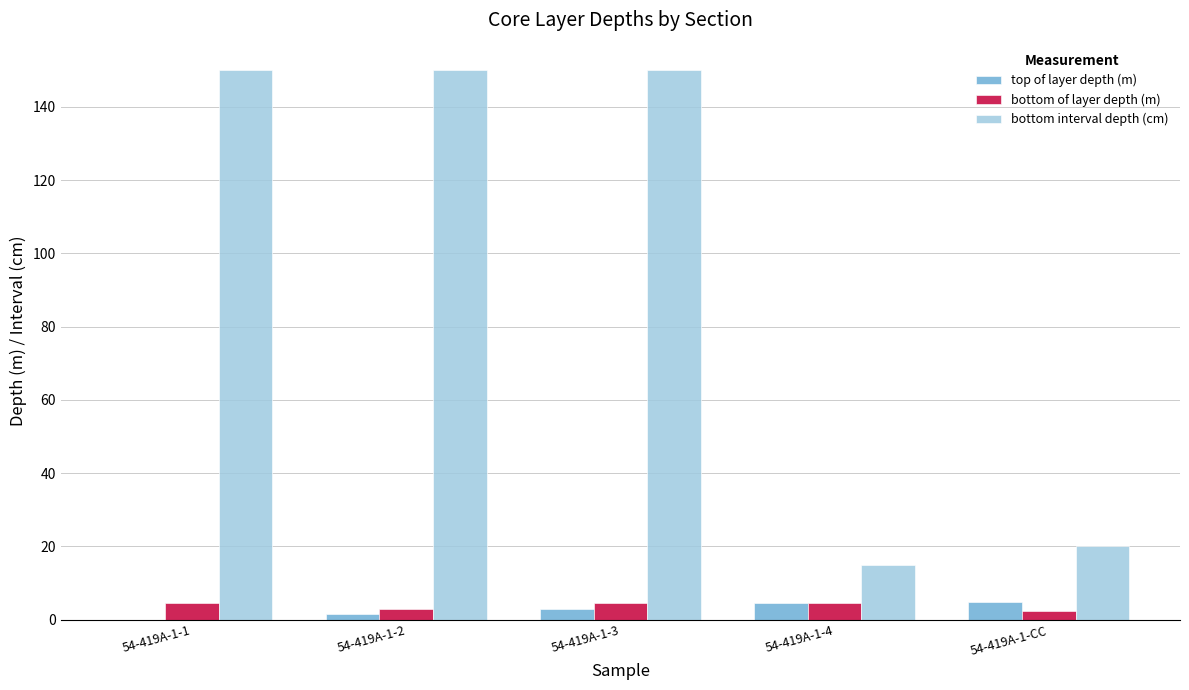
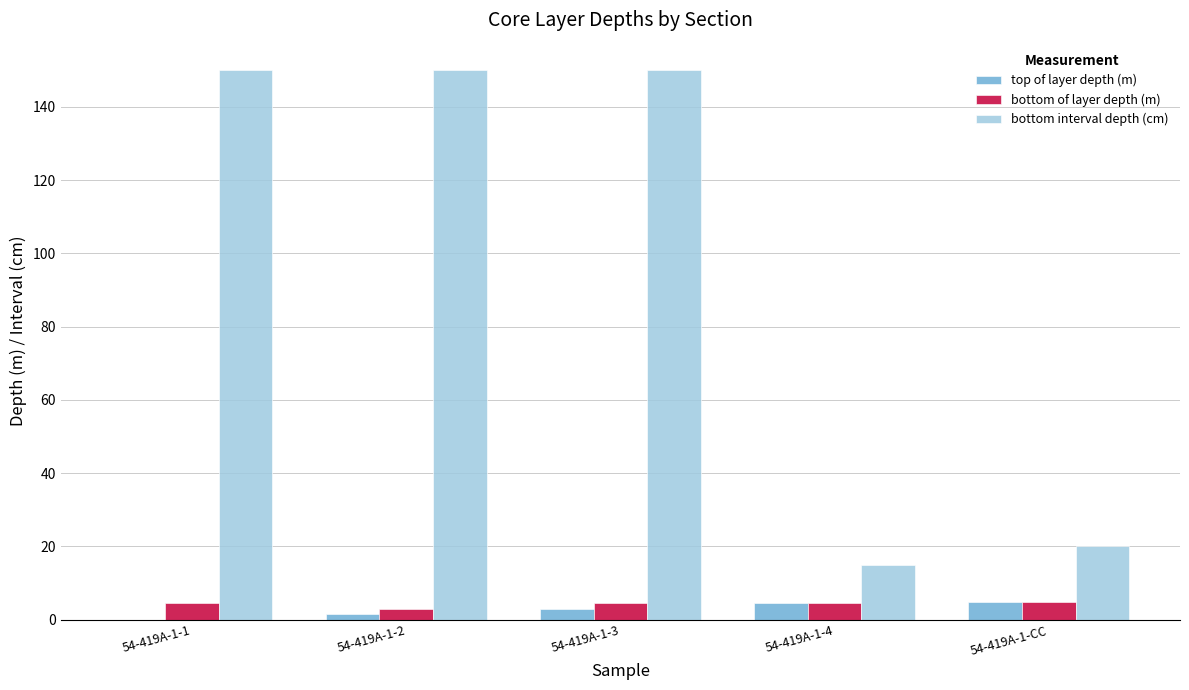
  {
    "bottom of layer depth (m)": {
      "54-419A-1-1": 5,
      "54-419A-1-2": 3,
      "54-419A-1-3": 5,
      "54-419A-1-4": 5,
-     "54-419A-1-CC": 2
+     "54-419A-1-CC": 5
    }
  }
